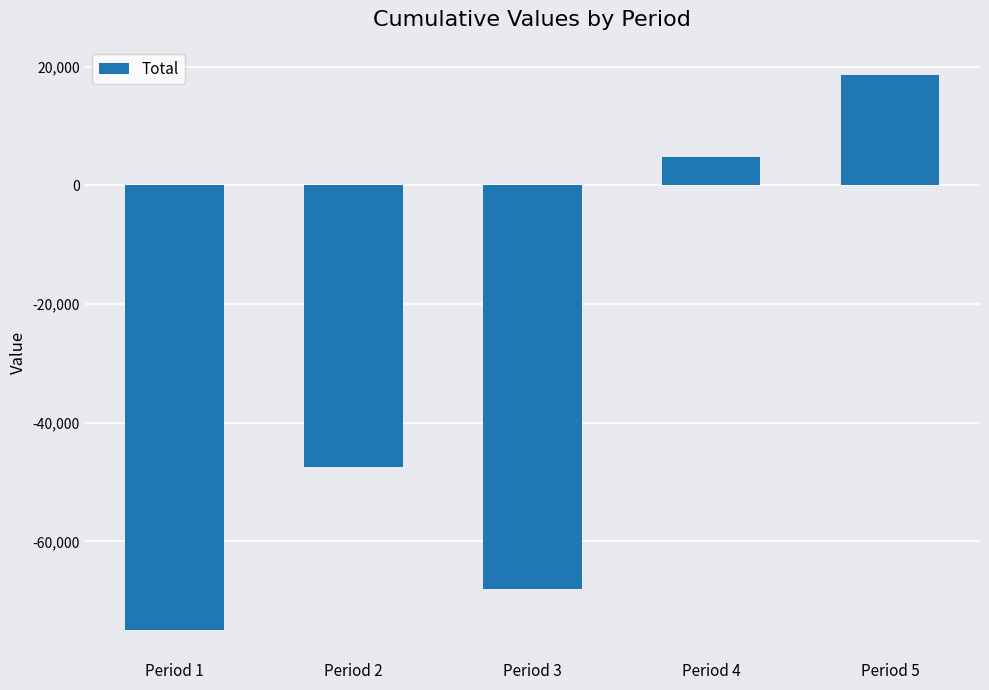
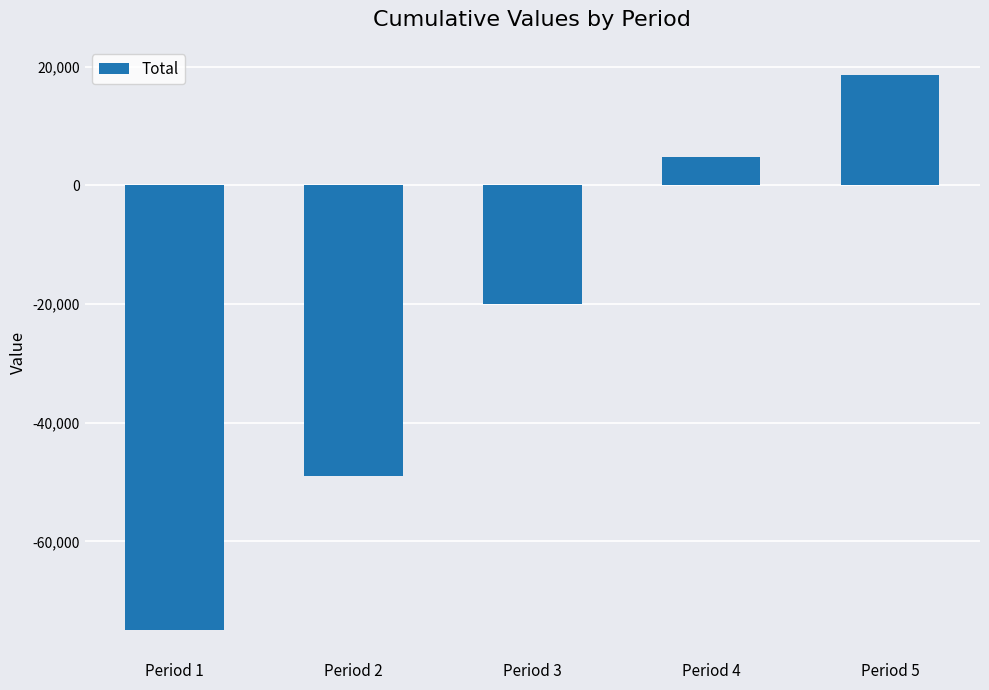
  {
    "Period 1": "-75,000",
-   "Period 2": "-48,000",
-   "Period 3": "-68,000",
+   "Period 2": "-49,000",
+   "Period 3": "-20,000",
    "Period 4": "5,000",
    "Period 5": "19,000"
  }
